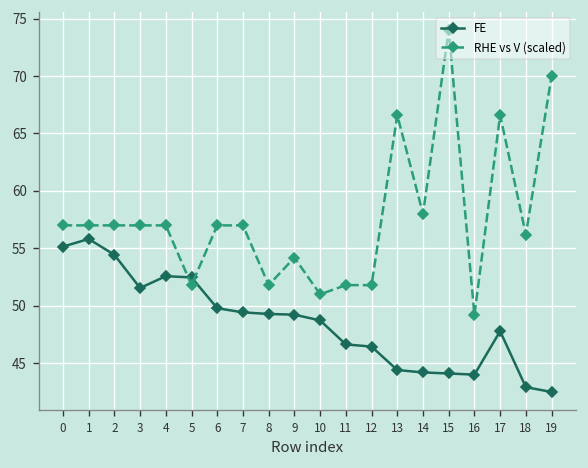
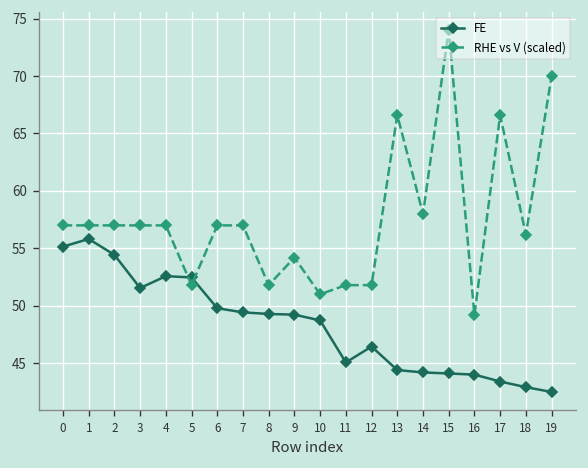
  {
    "FE": {
      "0": 55,
      "1": 56,
      "2": 54,
      "3": 52,
      "4": 53,
      "5": 52,
      "6": 50,
      "7": 49,
      "8": 49,
      "9": 49,
      "10": 49,
-     "11": 47,
+     "11": 45,
      "12": 46,
      "13": 44,
      "14": 44,
      "15": 44,
      "16": 44,
-     "17": 48,
+     "17": 43,
      "18": 43,
      "19": 43
    },
    "RHE vs V (scaled)": {
      "0": 57,
      "1": 57,
      "2": 57,
      "3": 57,
      "4": 57,
      "5": 52,
      "6": 57,
      "7": 57,
      "8": 52,
      "9": 54,
      "10": 51,
      "11": 52,
      "12": 52,
      "13": 67,
      "14": 58,
      "16": 49,
      "17": 67,
      "18": 56,
      "19": 70
    }
  }
